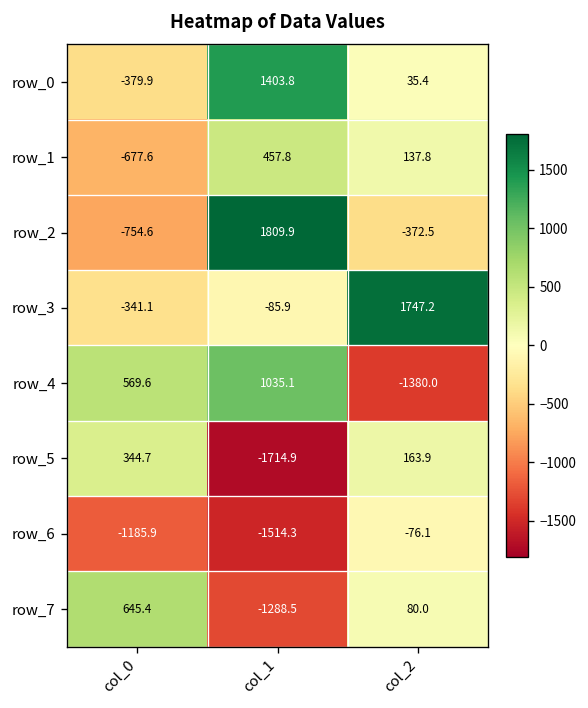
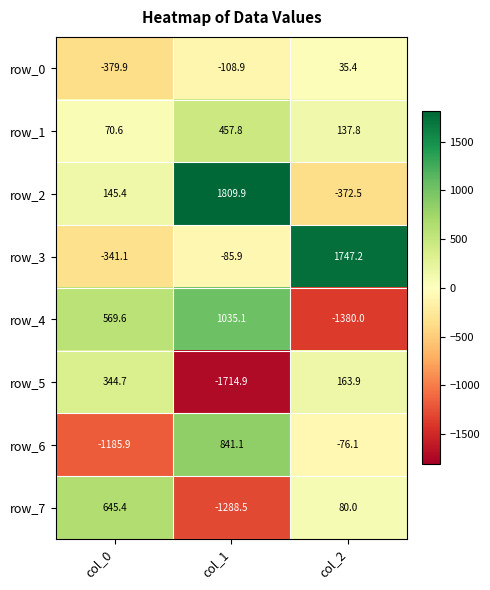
  {
    "row_0": {
      "col_0": -379.9,
-     "col_1": 1403.8,
+     "col_1": -108.9,
      "col_2": 35.4
    },
    "row_1": {
-     "col_0": -677.6,
+     "col_0": 70.6,
      "col_1": 457.8,
      "col_2": 137.8
    },
    "row_2": {
-     "col_0": -754.6,
+     "col_0": 145.4,
      "col_1": 1809.9,
      "col_2": -372.5
    },
    "row_3": {
      "col_0": -341.1,
      "col_1": -85.9,
      "col_2": 1747.2
    },
    "row_4": {
      "col_0": 569.6,
      "col_1": 1035.1,
      "col_2": -1380.0
    },
    "row_5": {
      "col_0": 344.7,
      "col_1": -1714.9,
      "col_2": 163.9
    },
    "row_6": {
      "col_0": -1185.9,
-     "col_1": -1514.3,
+     "col_1": 841.1,
      "col_2": -76.1
    },
    "row_7": {
      "col_0": 645.4,
      "col_1": -1288.5,
      "col_2": 80.0
    }
  }
